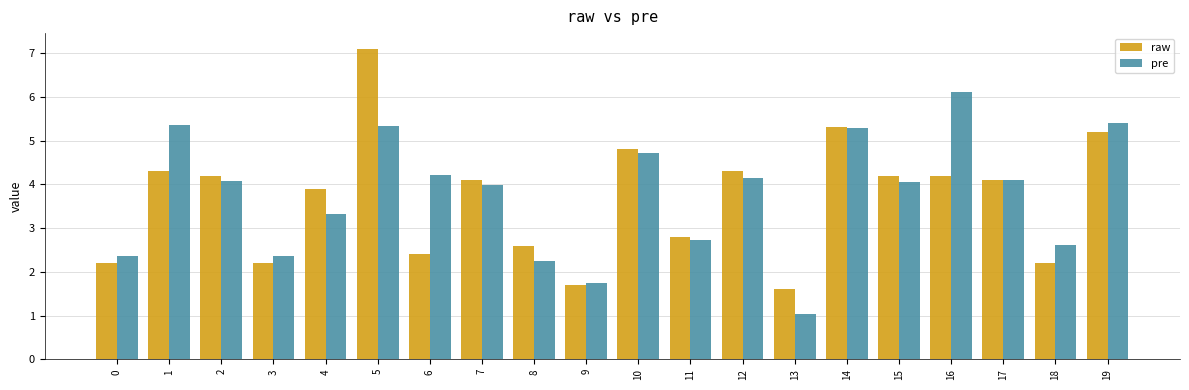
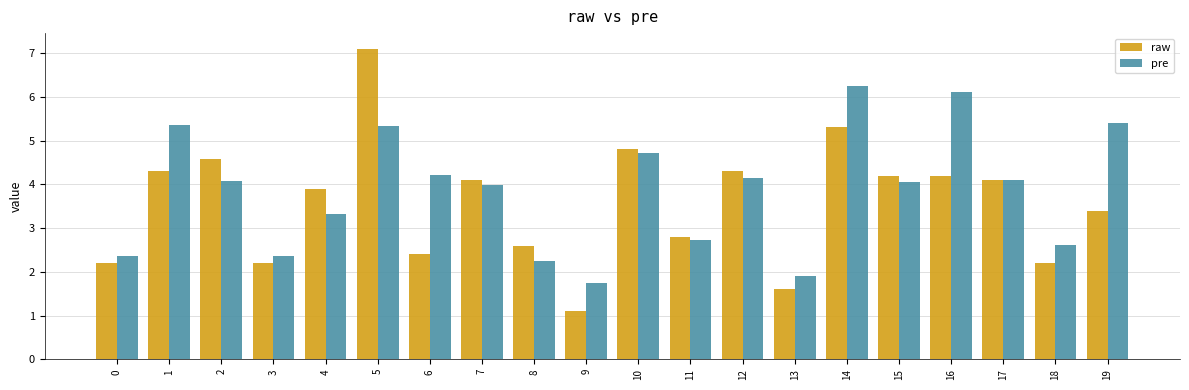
  {
    "raw": {
      "0": 2.2,
      "1": 4.3,
-     "2": 4.2,
+     "2": 4.6,
      "3": 2.2,
      "4": 3.9,
      "5": 7.1,
      "6": 2.4,
      "7": 4.1,
      "8": 2.6,
-     "9": 1.7,
+     "9": 1.1,
      "10": 4.8,
      "11": 2.8,
      "12": 4.3,
      "13": 1.6,
      "14": 5.3,
      "15": 4.2,
      "16": 4.2,
      "17": 4.1,
      "18": 2.2,
-     "19": 5.2
+     "19": 3.4
    },
    "pre": {
      "0": 2.4,
      "1": 5.4,
      "2": 4.1,
      "3": 2.4,
      "4": 3.3,
      "5": 5.3,
      "6": 4.2,
      "7": 4.0,
      "8": 2.3,
      "9": 1.7,
      "10": 4.7,
      "11": 2.7,
      "12": 4.2,
-     "13": 1.0,
-     "14": 5.3,
+     "13": 1.9,
+     "14": 6.2,
      "15": 4.1,
      "16": 6.1,
      "17": 4.1,
      "18": 2.6,
      "19": 5.4
    }
  }
